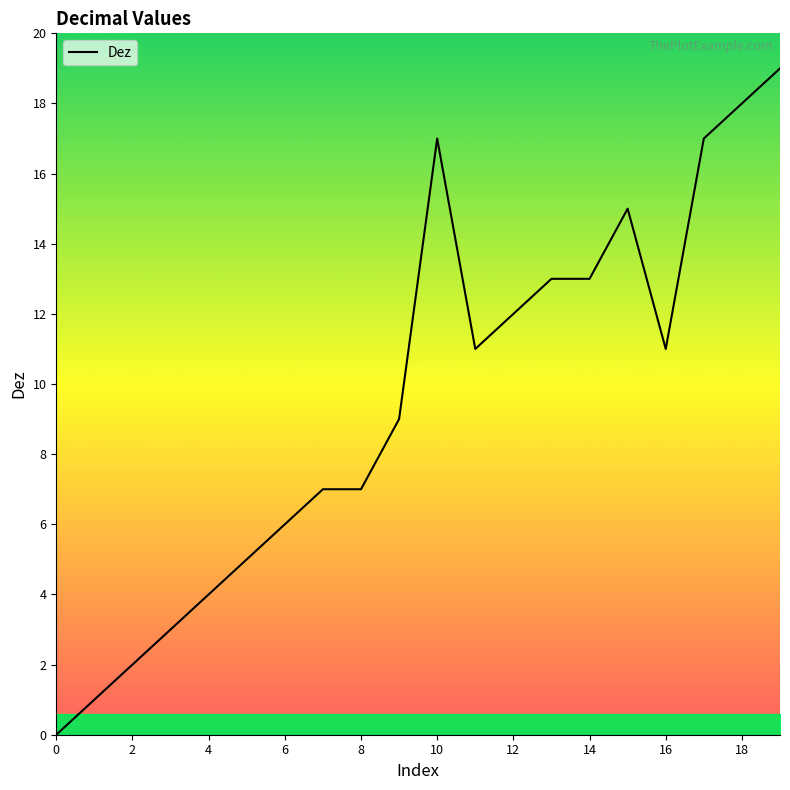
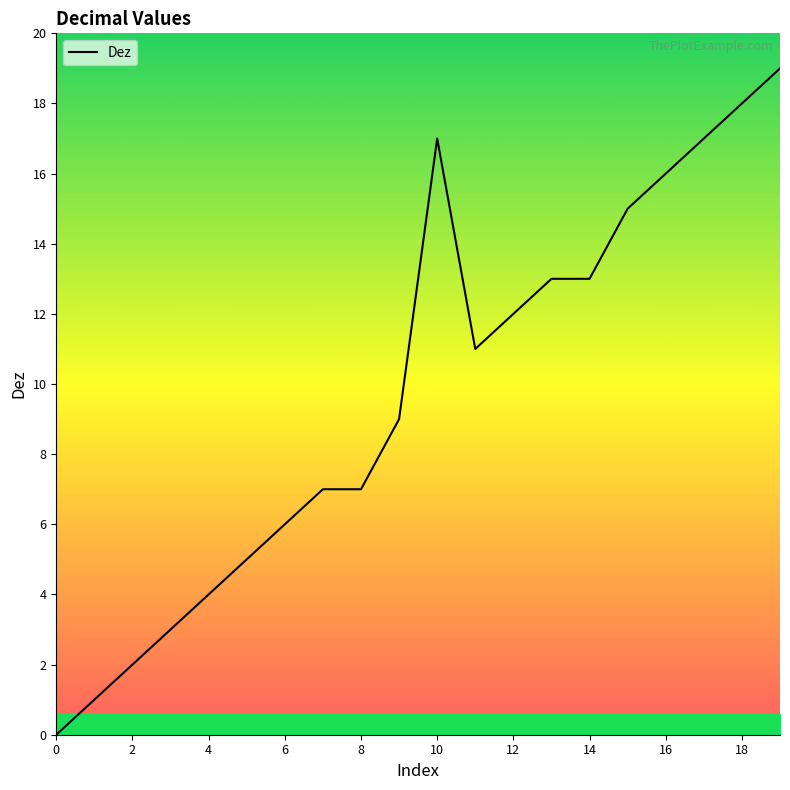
  {
    "Dez": {
      "0": 0,
      "2": 2,
      "4": 4,
      "6": 6,
      "8": 7,
      "10": 17,
      "12": 12,
      "14": 13,
-     "16": 11,
+     "16": 16,
      "18": 18
    }
  }
